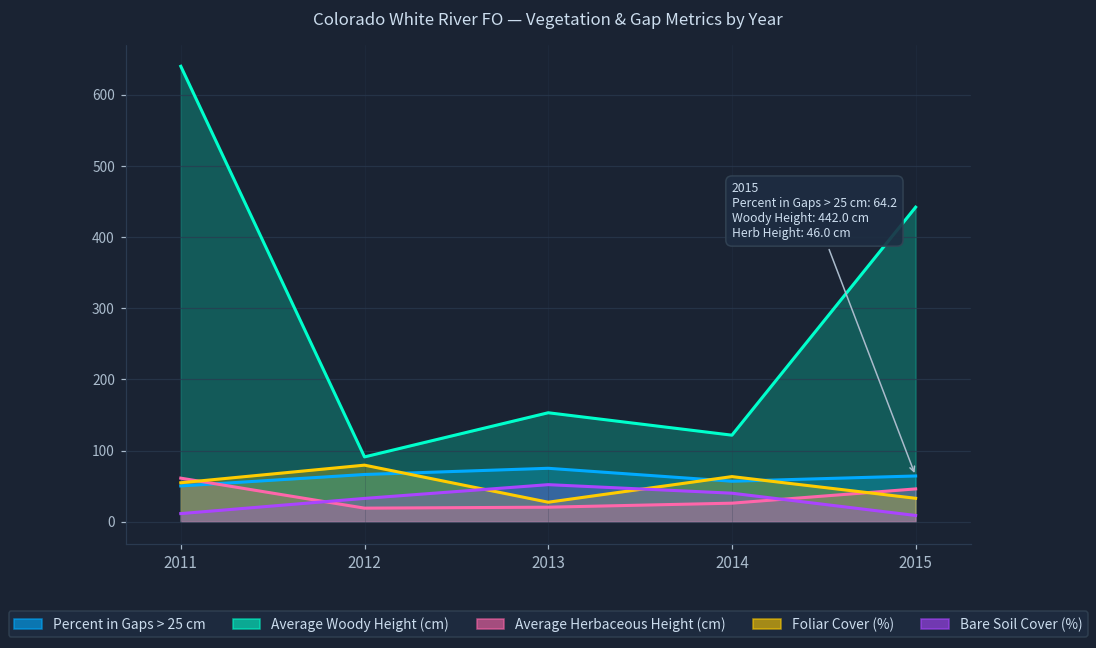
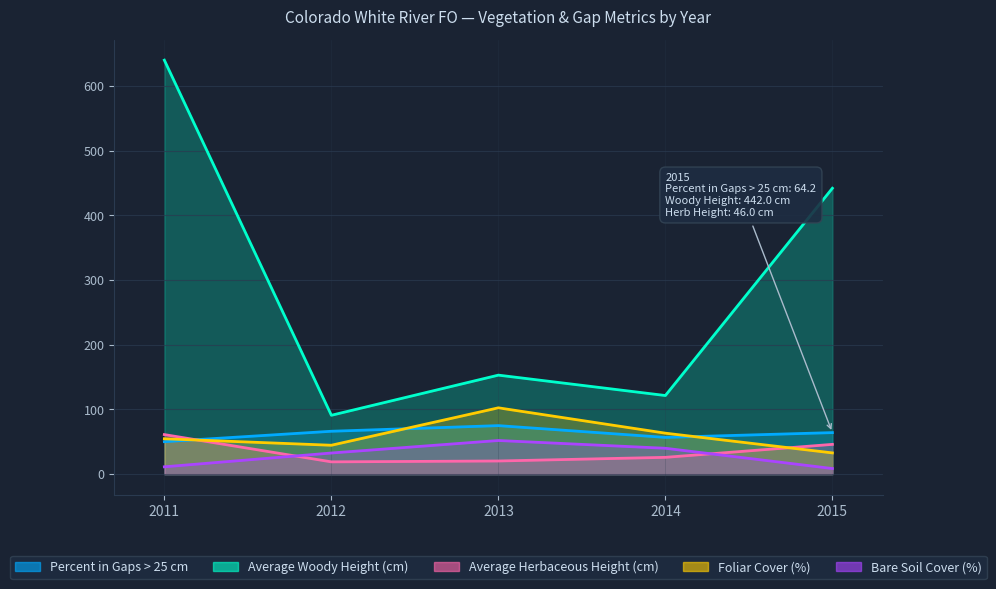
  {
    "Foliar Cover (%)": {
      "2011": 50,
-     "2012": 80,
-     "2013": 30,
+     "2012": 40,
+     "2013": 100,
      "2014": 60,
      "2015": 30
    }
  }
